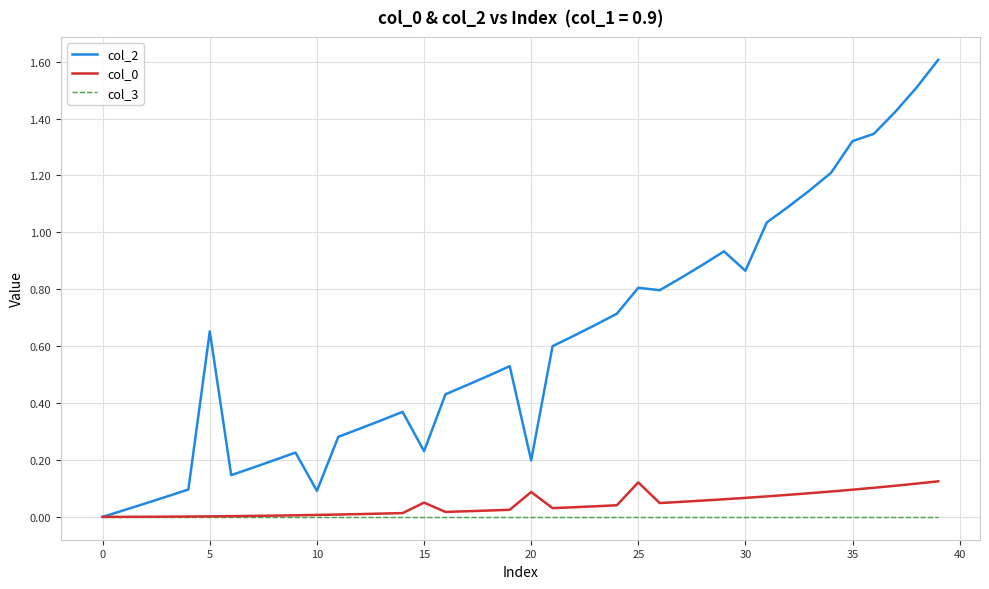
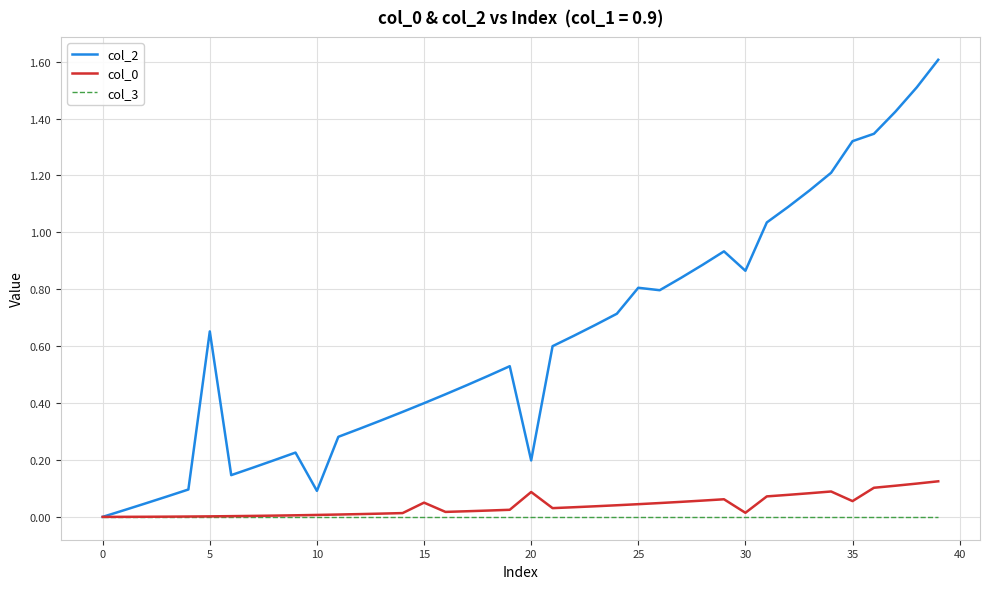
  {
    "col_2": {
      "5": 0.65,
      "10": 0.09,
-     "15": 0.23,
+     "15": 0.40,
      "20": 0.20,
      "25": 0.81,
      "30": 0.86,
      "35": 1.32
    },
    "col_0": {
      "15": 0.05,
      "20": 0.09,
-     "25": 0.12,
-     "30": 0.07,
-     "35": 0.10
+     "25": 0.04,
+     "30": 0.01,
+     "35": 0.06
    },
    "col_3": {
      "15": 0.00,
      "20": 0.00,
      "25": 0.00,
      "30": 0.00,
      "35": 0.00
    }
  }
